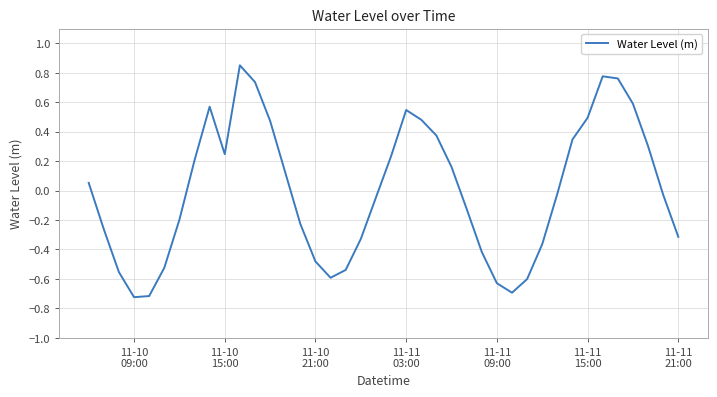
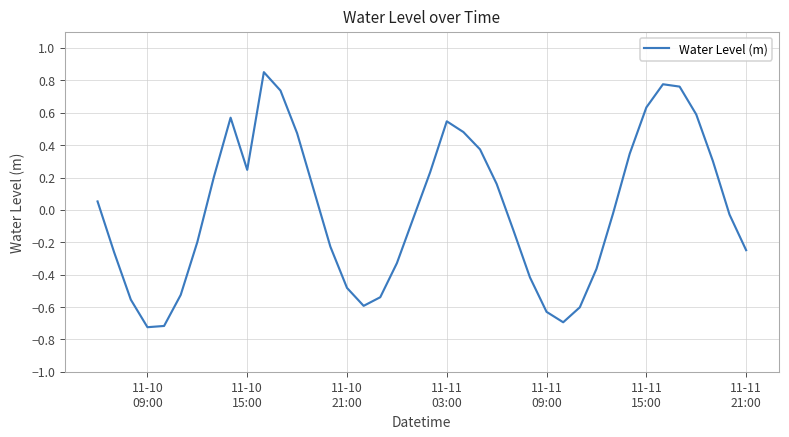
  {
    "11-10 09:00": -0.72,
    "11-10 15:00": 0.25,
    "11-10 21:00": -0.48,
    "11-11 03:00": 0.55,
    "11-11 09:00": -0.63,
-   "11-11 15:00": 0.49,
-   "11-11 21:00": -0.31
+   "11-11 15:00": 0.63,
+   "11-11 21:00": -0.25
  }
